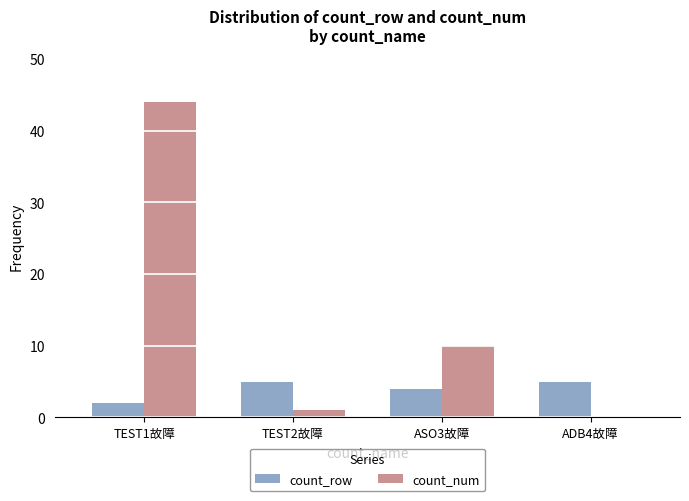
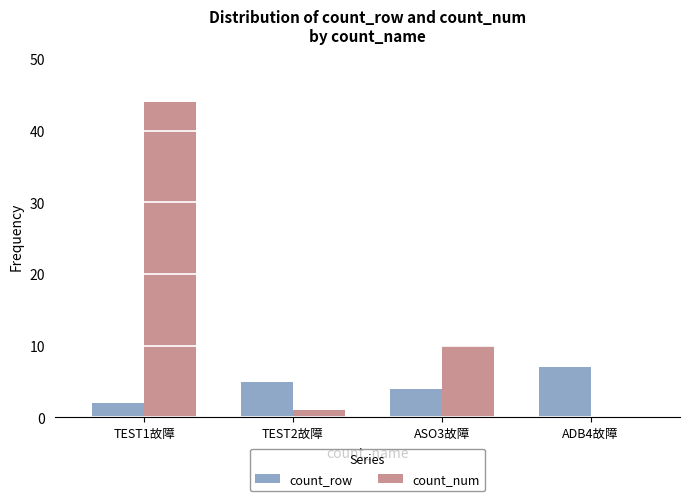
  {
    "count_row": {
      "TEST1故障": 2,
      "TEST2故障": 5,
      "ASO3故障": 4,
-     "ADB4故障": 5
+     "ADB4故障": 7
    },
    "count_num": {
      "TEST1故障": 44,
      "TEST2故障": 1,
      "ASO3故障": 10,
      "ADB4故障": 0
    }
  }
